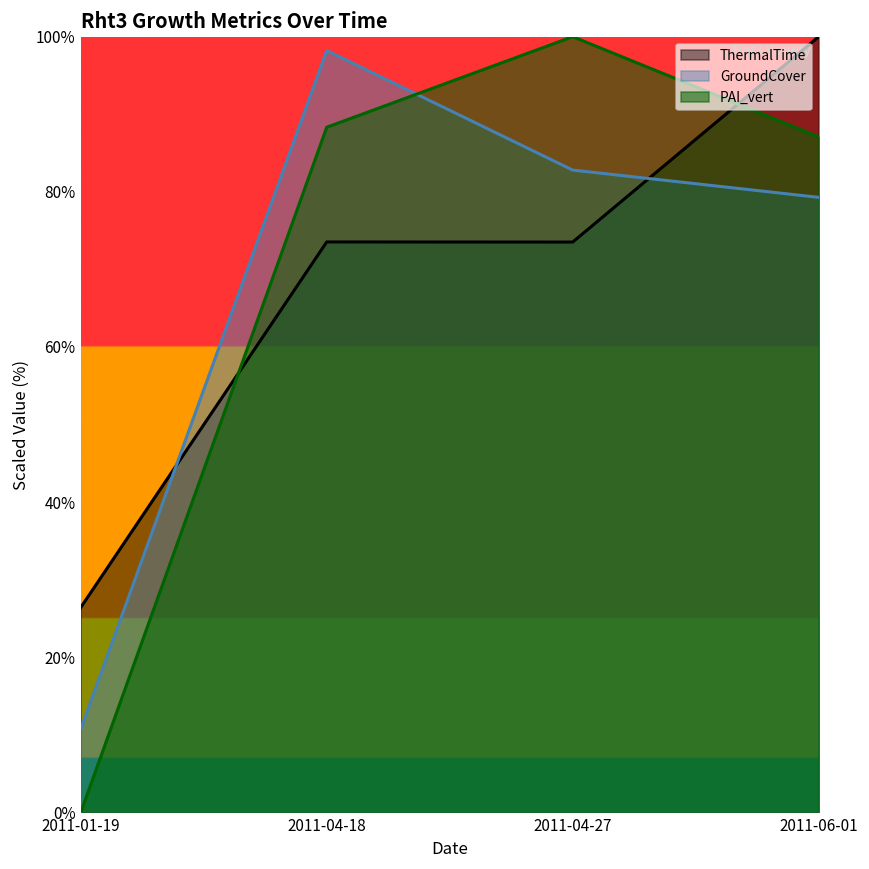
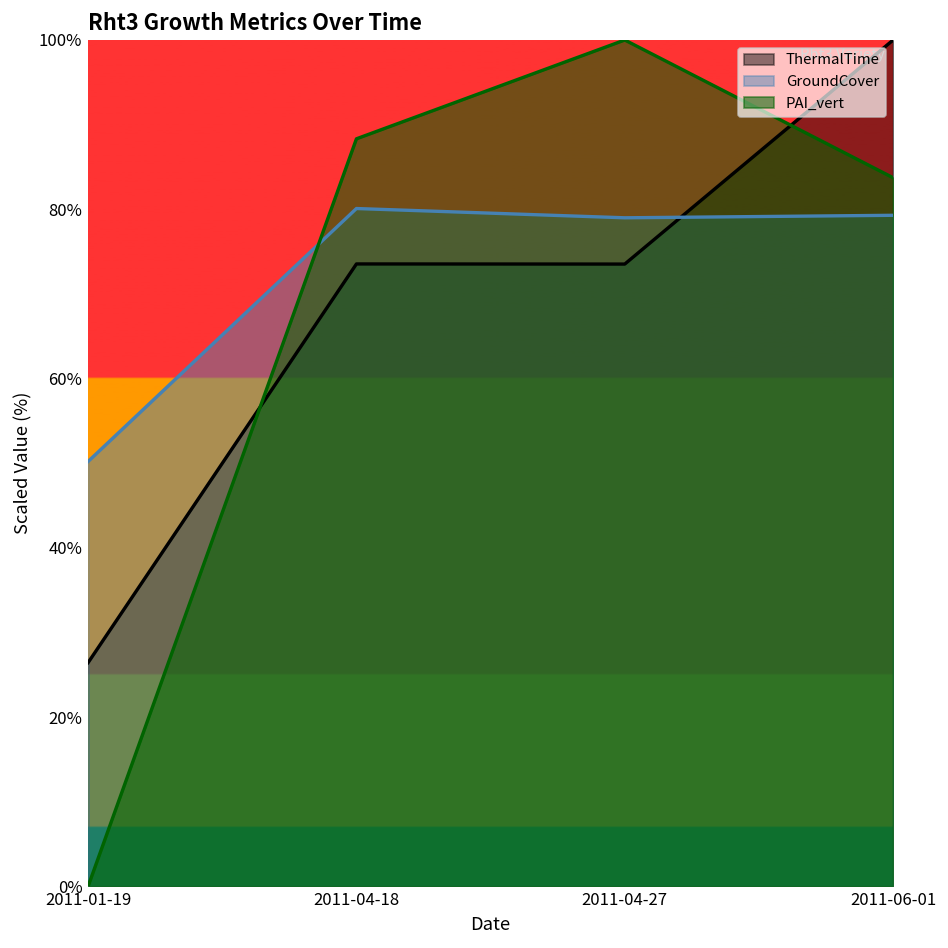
  {
    "ThermalTime": {
      "2011-01-19": "26%",
      "2011-04-18": "74%",
      "2011-04-27": "74%",
      "2011-06-01": "100%"
    },
    "GroundCover": {
-     "2011-01-19": "11%",
-     "2011-04-18": "98%",
-     "2011-04-27": "83%",
+     "2011-01-19": "50%",
+     "2011-04-18": "80%",
+     "2011-04-27": "79%",
      "2011-06-01": "79%"
    },
    "PAI_vert": {
      "2011-01-19": "0%",
      "2011-04-18": "88%",
      "2011-04-27": "100%",
-     "2011-06-01": "87%"
+     "2011-06-01": "84%"
    }
  }
